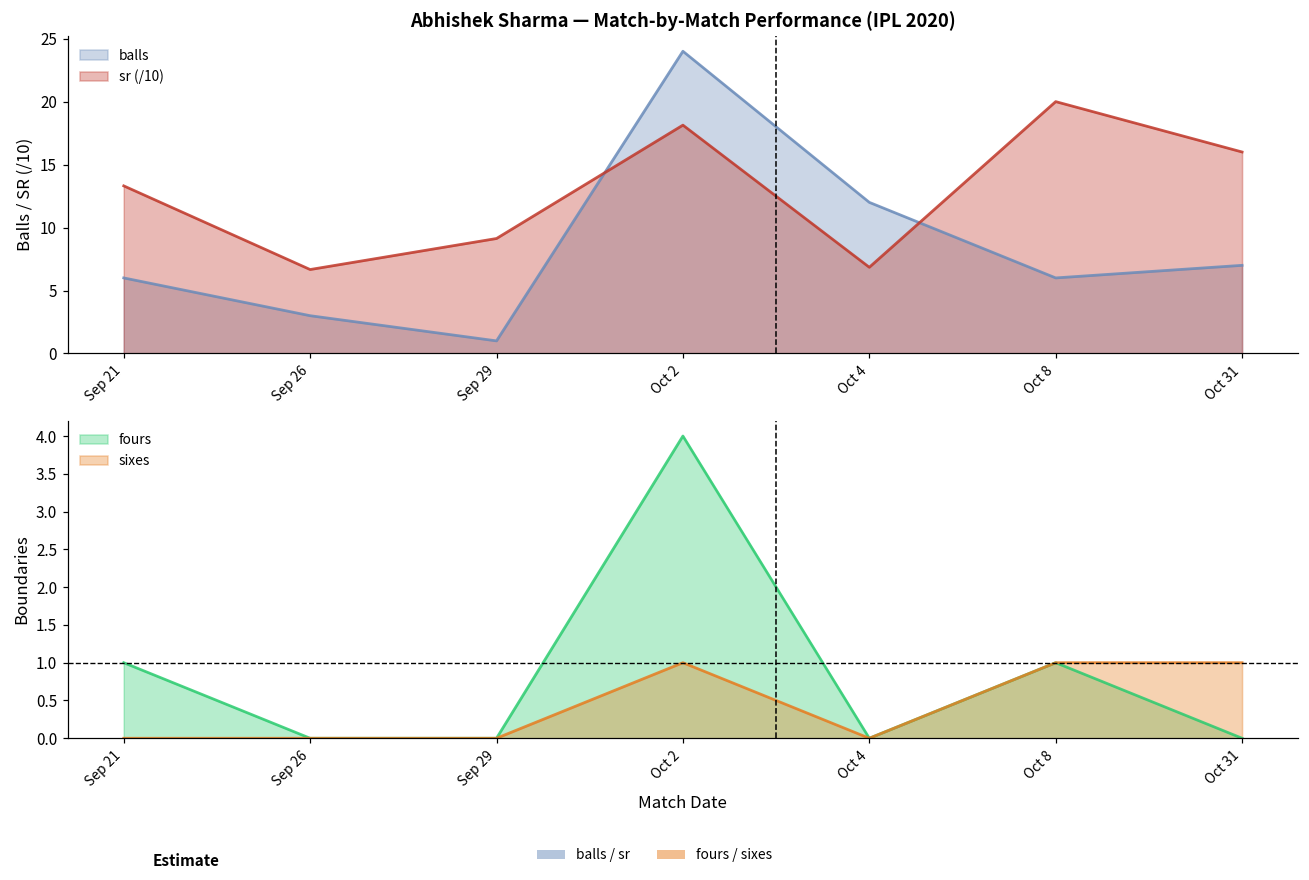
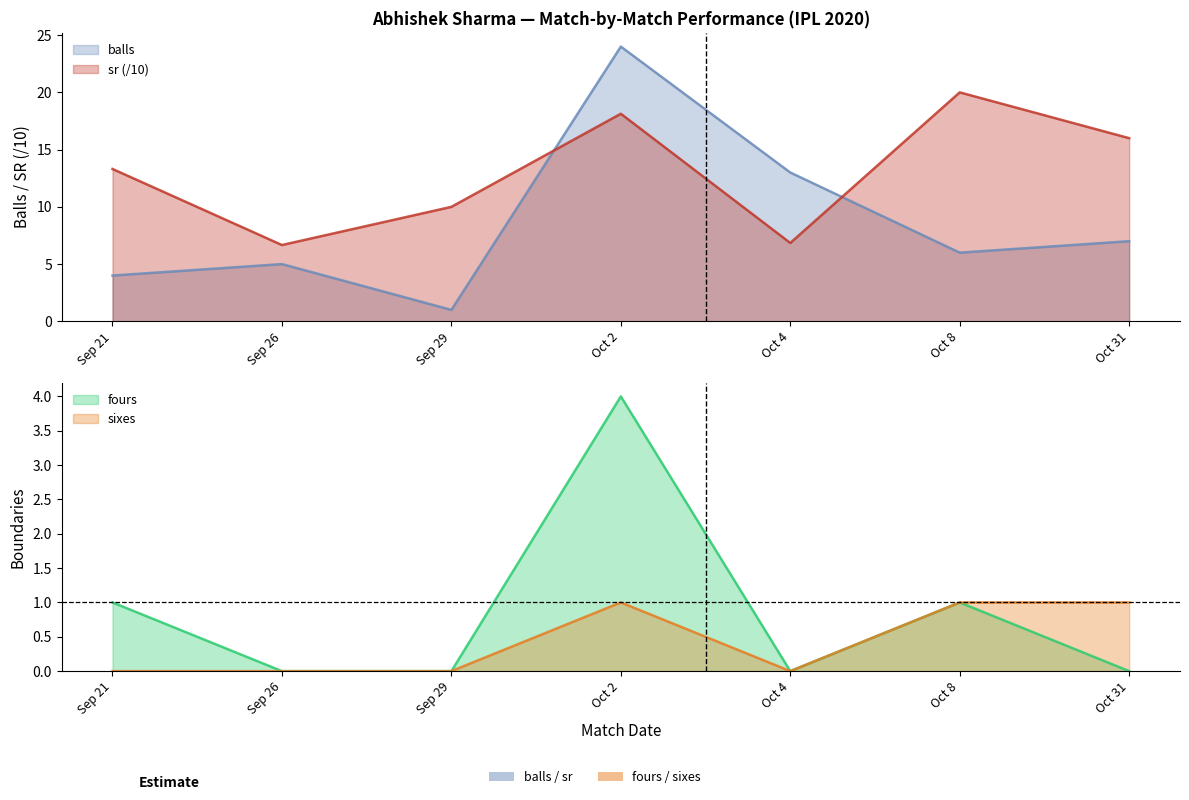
  {
    "Abhishek Sharma — Match-by-Match Performance (IPL 2020)": {
      "balls": {
-       "Sep 21": 6,
-       "Sep 26": 3,
+       "Sep 21": 4,
+       "Sep 26": 5,
        "Sep 29": 1,
        "Oct 2": 24,
-       "Oct 4": 12,
+       "Oct 4": 13,
        "Oct 8": 6,
        "Oct 31": 7
      },
      "sr (/10)": {
        "Sep 21": 13.3,
        "Sep 26": 6.7,
-       "Sep 29": 9.1,
+       "Sep 29": 10.0,
        "Oct 2": 18.1,
        "Oct 4": 6.8,
        "Oct 8": 20.0,
        "Oct 31": 16.0
      }
    }
  }
